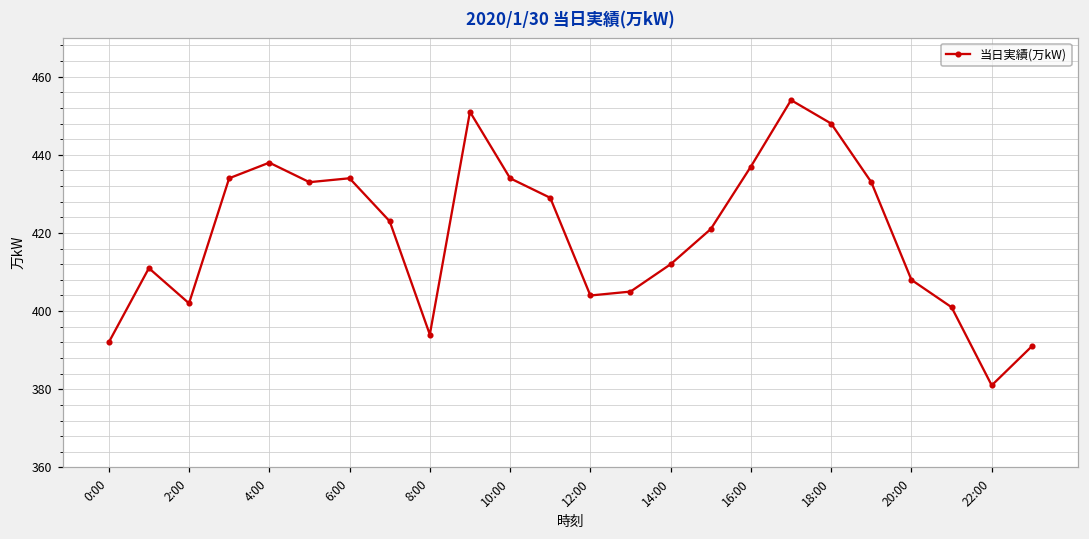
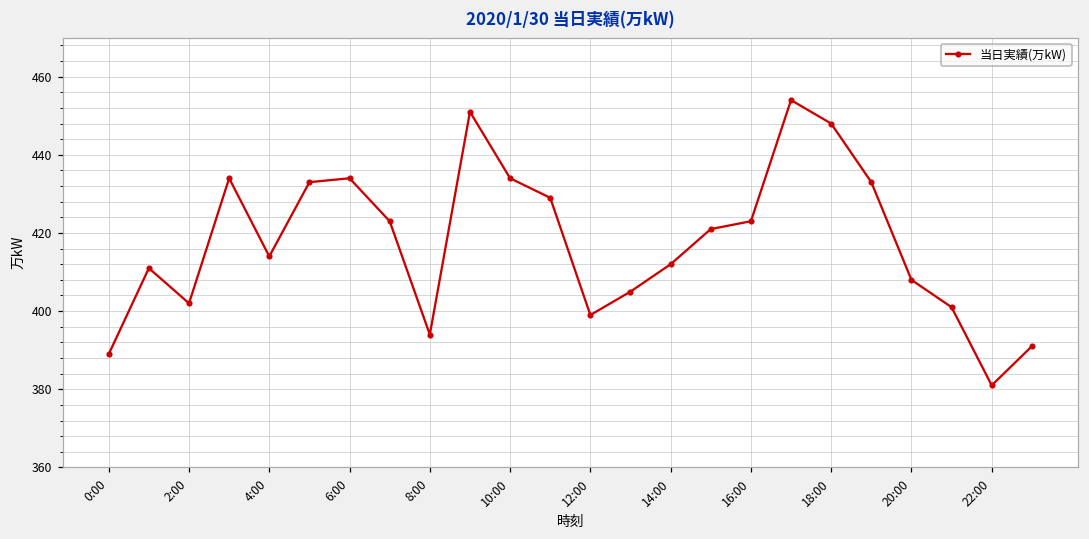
  {
-   "0:00": 392,
+   "0:00": 389,
    "2:00": 402,
-   "4:00": 438,
+   "4:00": 414,
    "6:00": 434,
    "8:00": 394,
    "10:00": 434,
-   "12:00": 404,
+   "12:00": 399,
    "14:00": 412,
-   "16:00": 437,
+   "16:00": 423,
    "18:00": 448,
    "20:00": 408,
    "22:00": 381
  }
